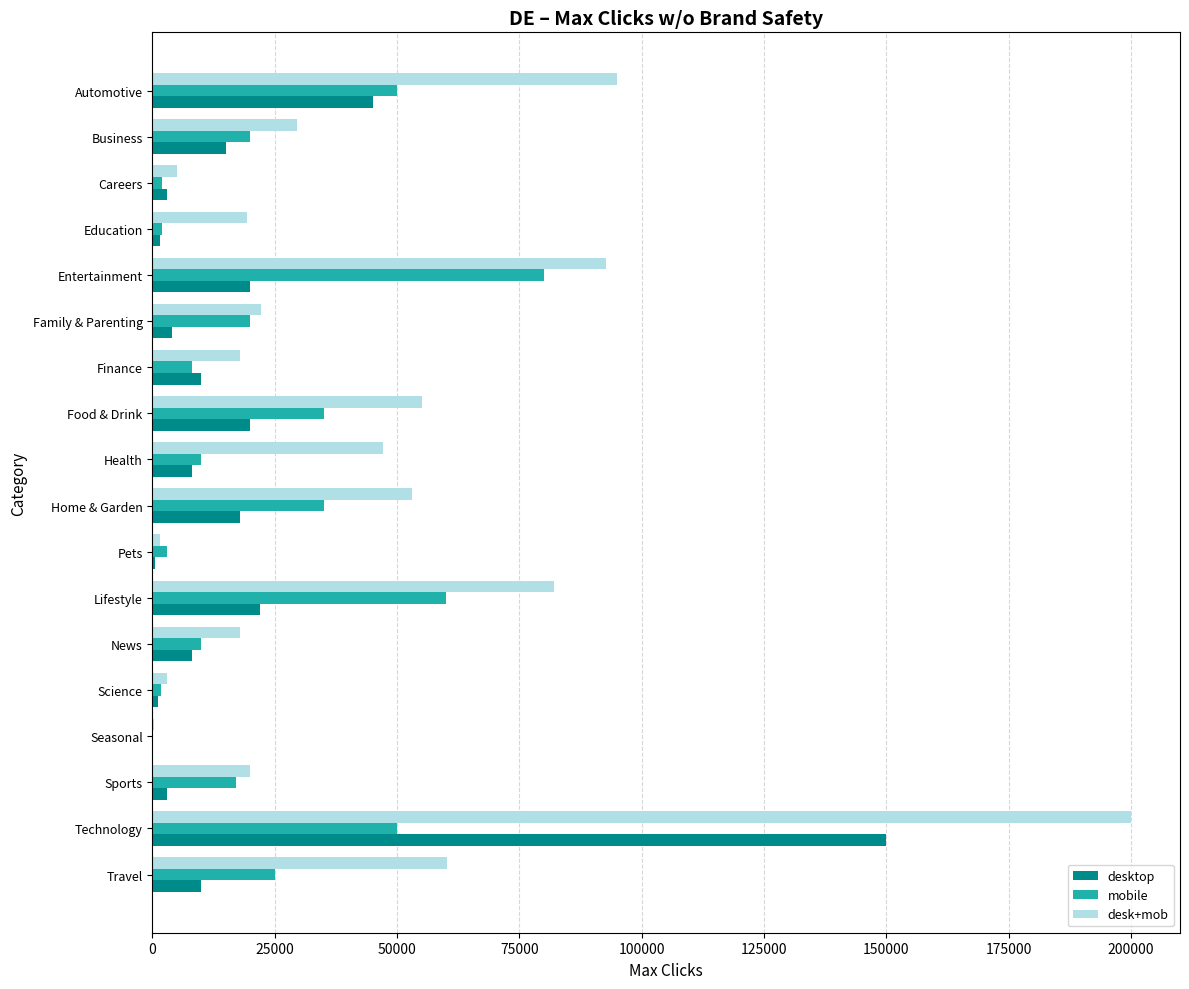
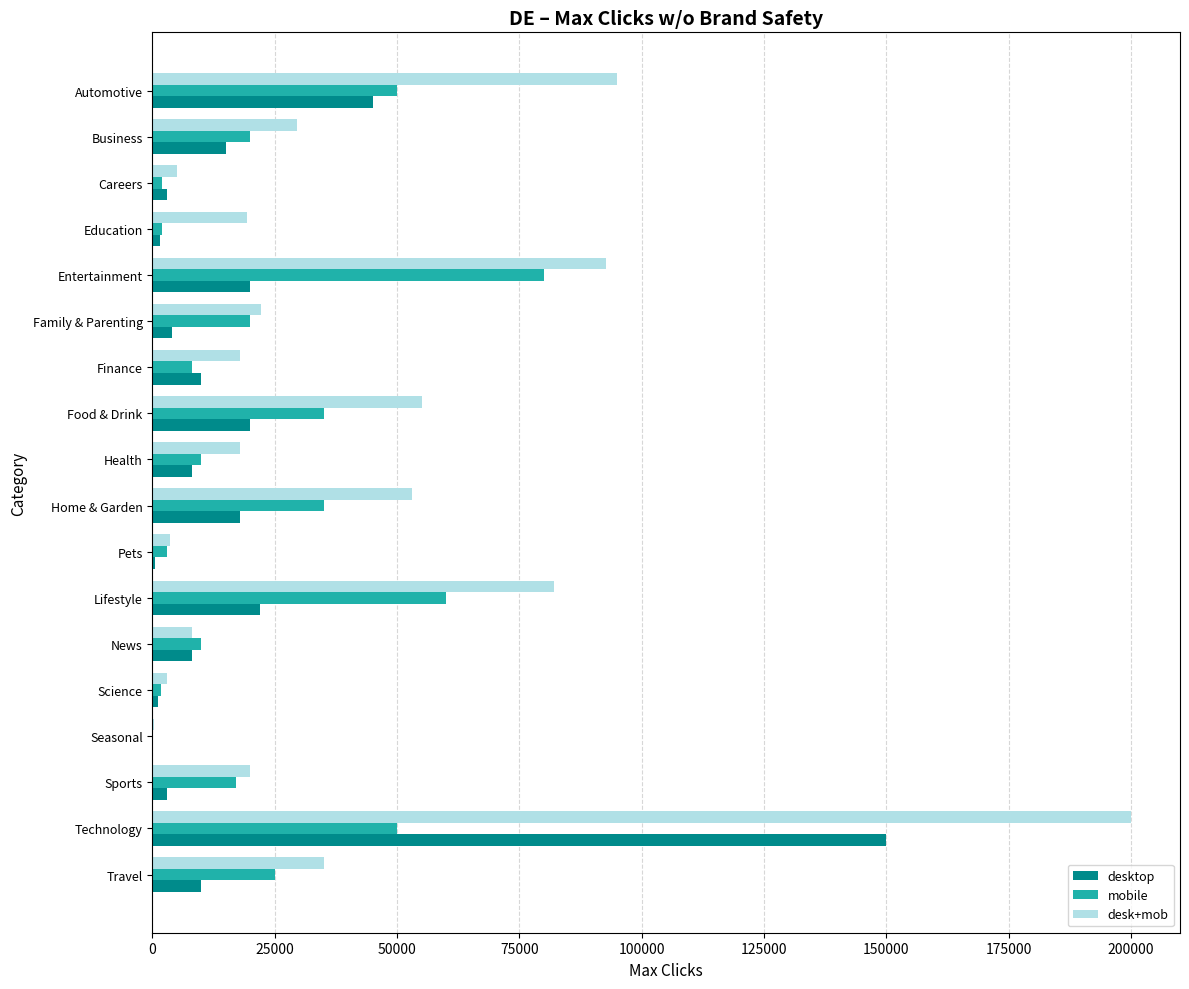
  {
    "desk+mob": {
      "Automotive": 95000,
      "Business": 29000,
      "Careers": 5000,
      "Education": 19000,
      "Entertainment": 93000,
      "Family & Parenting": 22000,
      "Finance": 18000,
      "Food & Drink": 55000,
-     "Health": 47000,
+     "Health": 18000,
      "Home & Garden": 53000,
-     "Pets": 2000,
+     "Pets": 4000,
      "Lifestyle": 82000,
-     "News": 18000,
+     "News": 8000,
      "Science": 3000,
      "Sports": 20000,
      "Technology": 200000,
-     "Travel": 60000
+     "Travel": 35000
    }
  }
